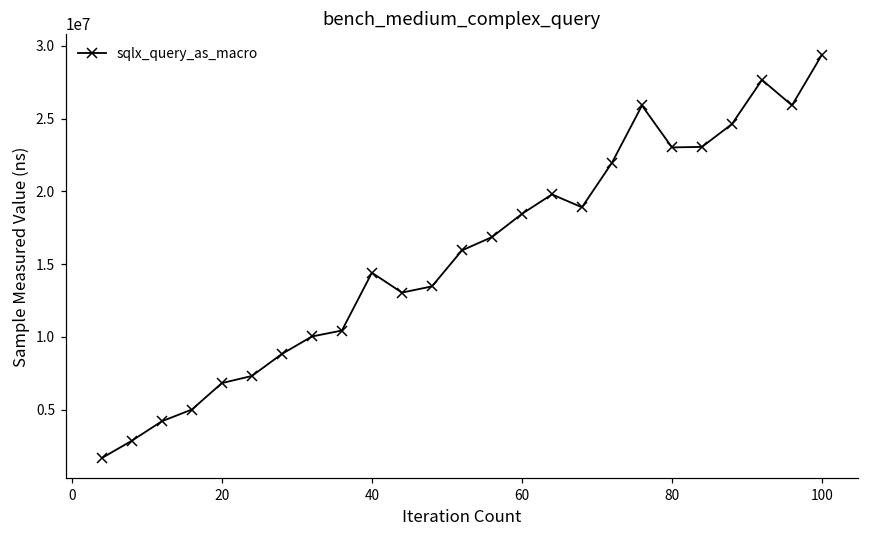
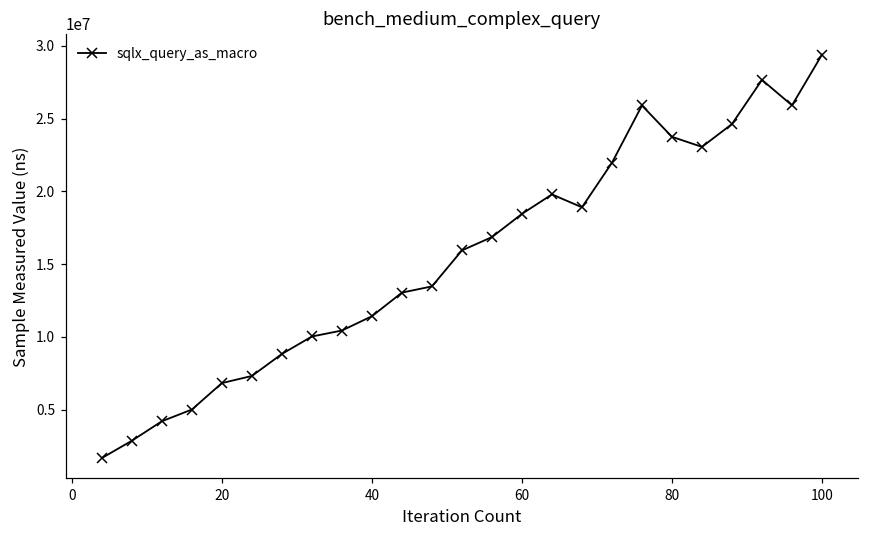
  {
    "20": 6800000,
-   "40": 14400000,
+   "40": 11400000,
    "60": 18400000,
-   "80": 23000000,
+   "80": 23700000,
    "100": 29400000
  }
